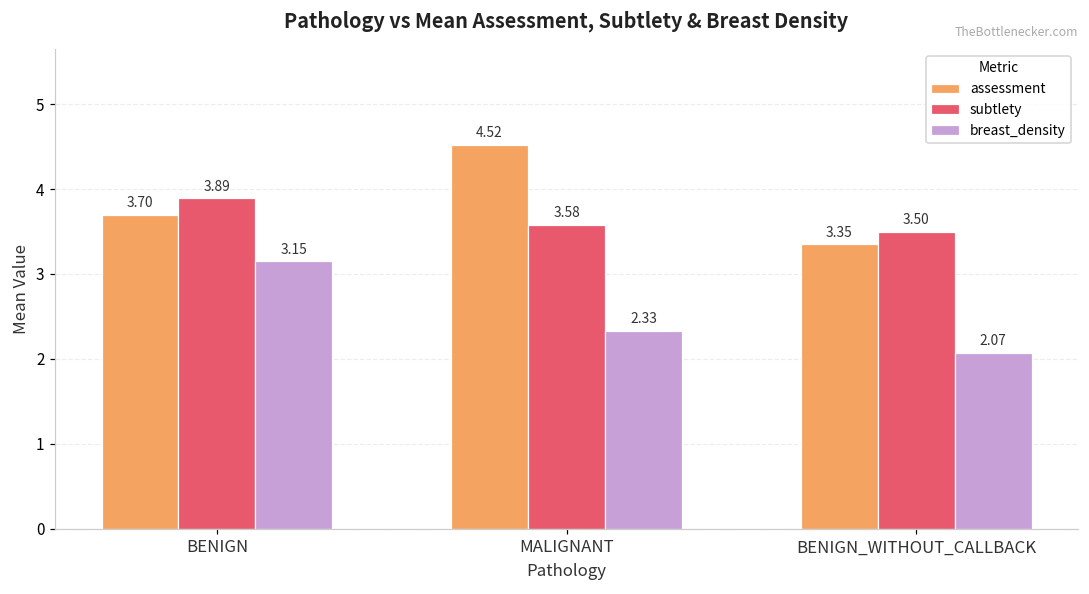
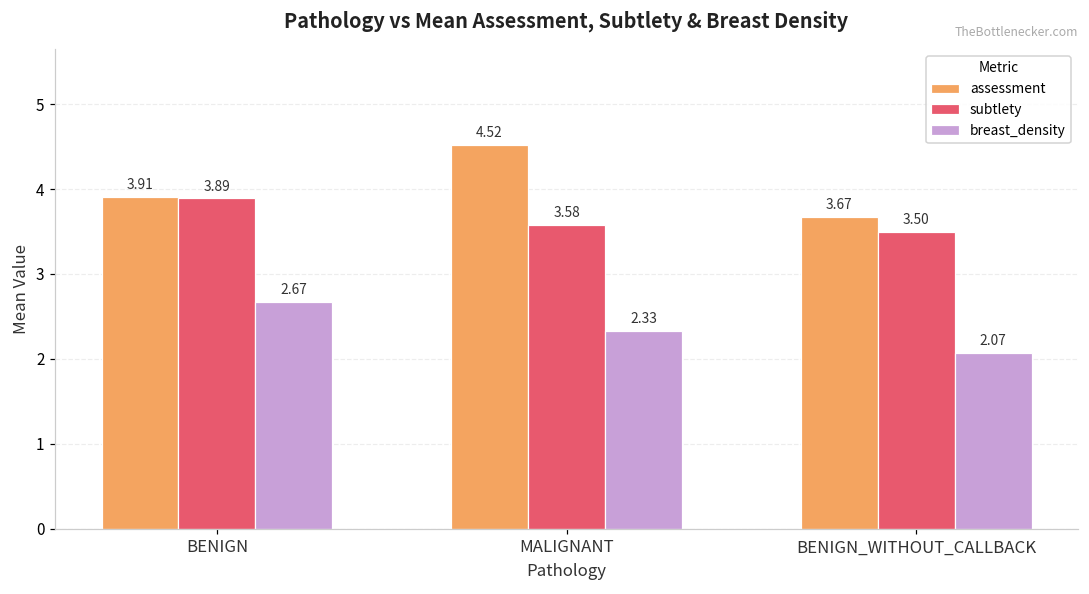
  {
    "assessment": {
-     "BENIGN": 3.70,
+     "BENIGN": 3.91,
      "MALIGNANT": 4.52,
-     "BENIGN_WITHOUT_CALLBACK": 3.35
+     "BENIGN_WITHOUT_CALLBACK": 3.67
    },
    "subtlety": {
      "BENIGN": 3.89,
      "MALIGNANT": 3.58,
      "BENIGN_WITHOUT_CALLBACK": 3.50
    },
    "breast_density": {
-     "BENIGN": 3.15,
+     "BENIGN": 2.67,
      "MALIGNANT": 2.33,
      "BENIGN_WITHOUT_CALLBACK": 2.07
    }
  }
